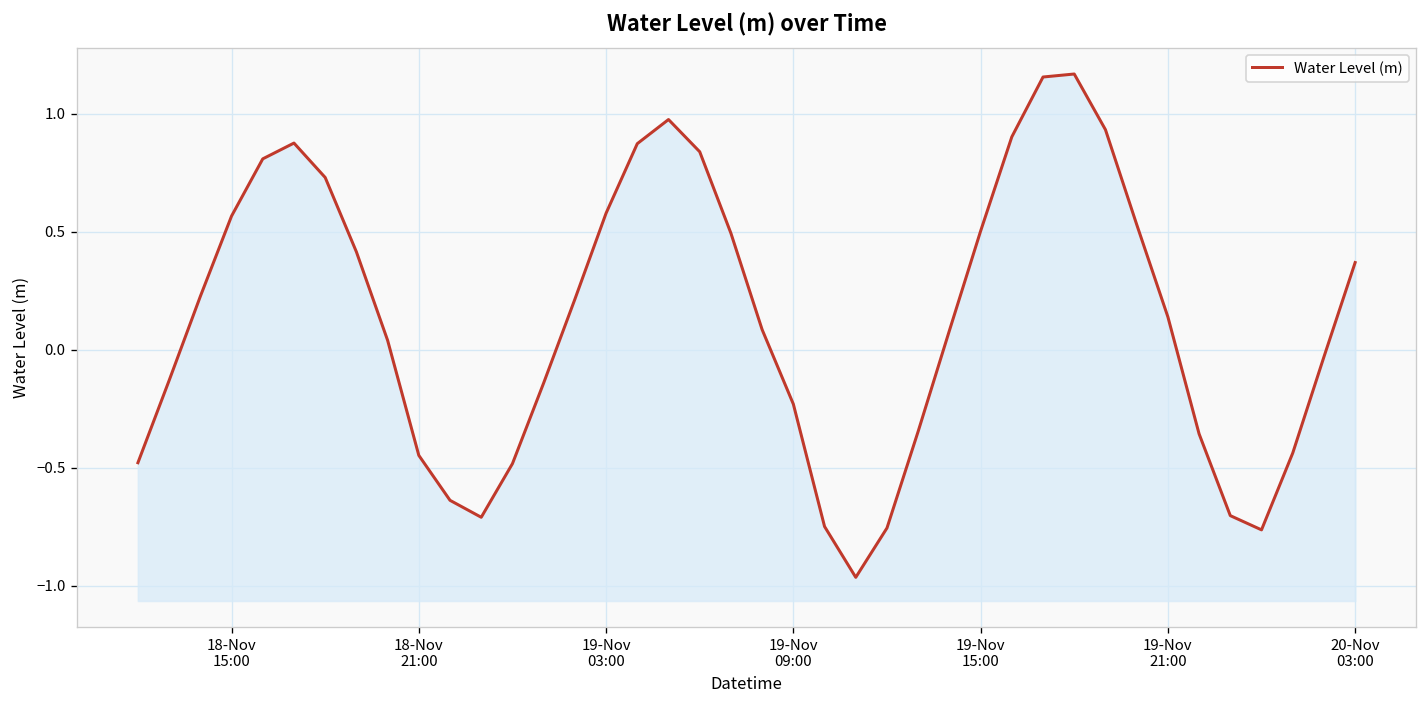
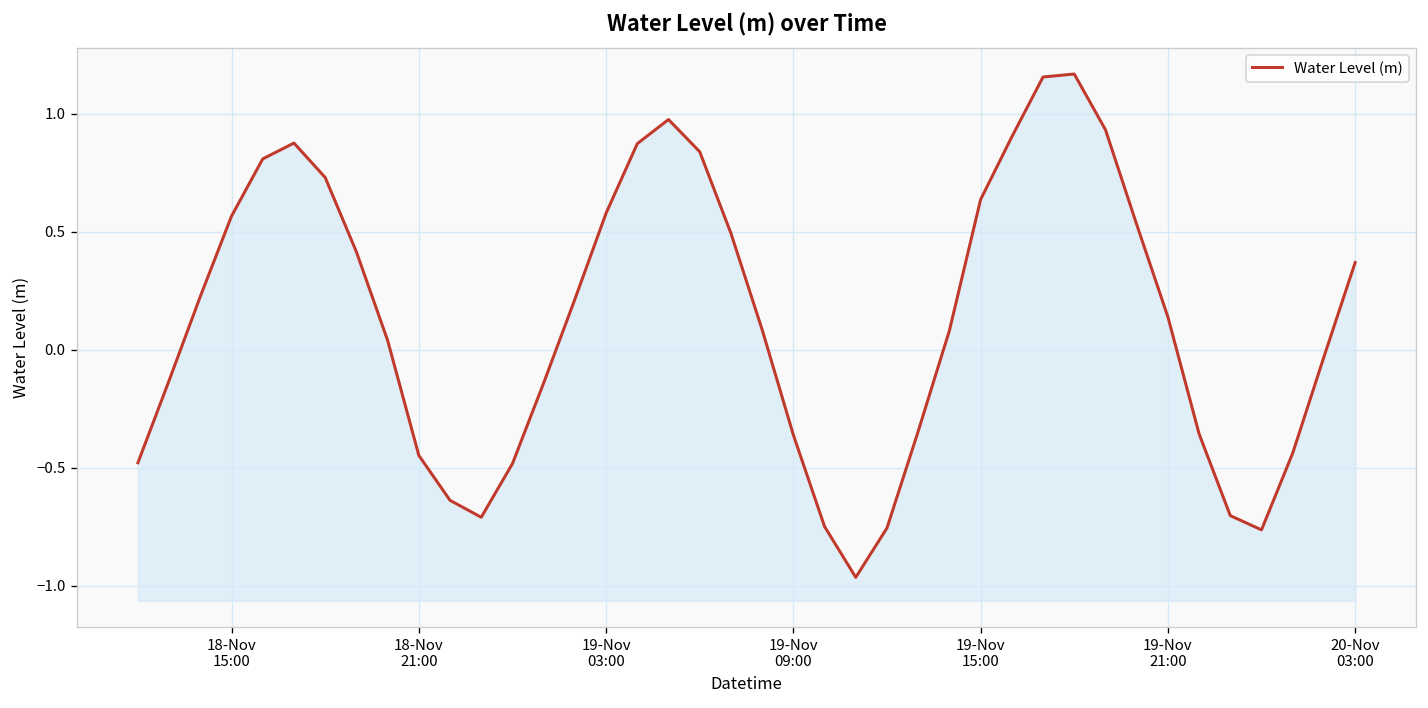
  {
    "18-Nov 15:00": 0.57,
    "18-Nov 21:00": -0.45,
    "19-Nov 03:00": 0.58,
-   "19-Nov 09:00": -0.23,
-   "19-Nov 15:00": 0.50,
+   "19-Nov 09:00": -0.36,
+   "19-Nov 15:00": 0.64,
    "19-Nov 21:00": 0.14,
    "20-Nov 03:00": 0.37
  }
